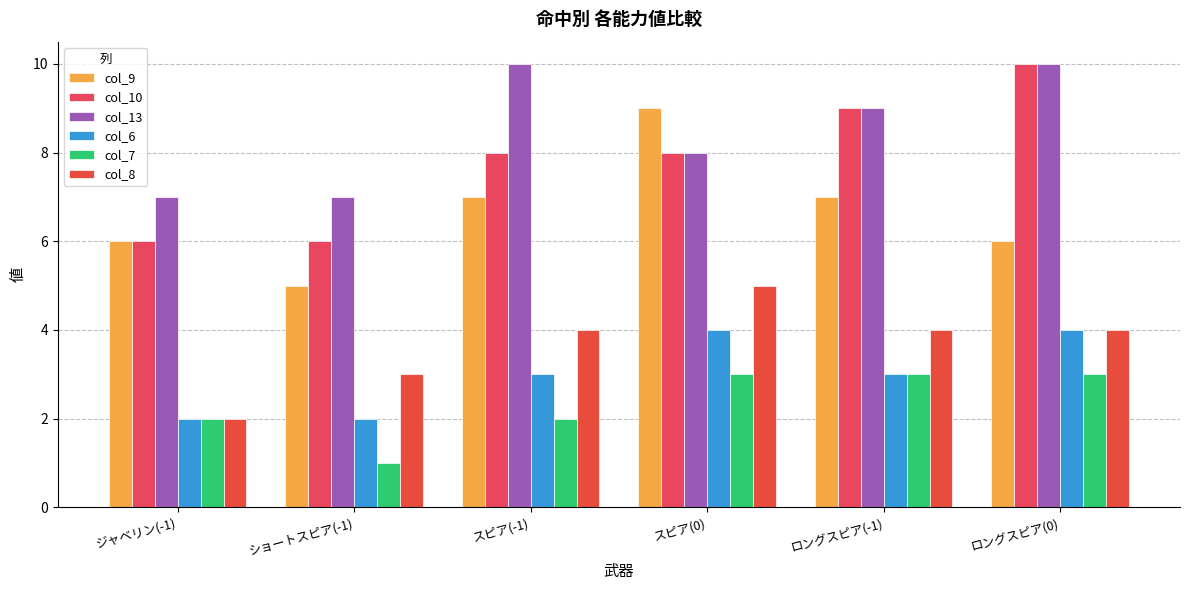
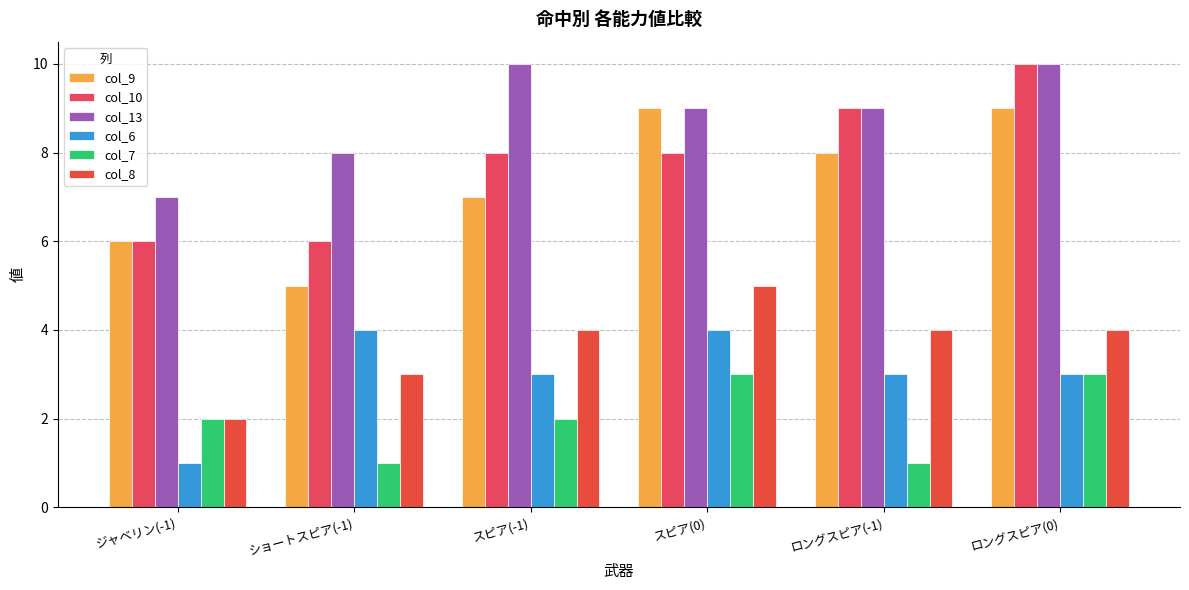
  {
    "col_9": {
      "ジャベリン(-1)": 6,
      "ショートスピア(-1)": 5,
      "スピア(-1)": 7,
      "スピア(0)": 9,
-     "ロングスピア(-1)": 7,
-     "ロングスピア(0)": 6
+     "ロングスピア(-1)": 8,
+     "ロングスピア(0)": 9
    },
    "col_13": {
      "ジャベリン(-1)": 7,
-     "ショートスピア(-1)": 7,
+     "ショートスピア(-1)": 8,
      "スピア(-1)": 10,
-     "スピア(0)": 8,
+     "スピア(0)": 9,
      "ロングスピア(-1)": 9,
      "ロングスピア(0)": 10
    },
    "col_6": {
-     "ジャベリン(-1)": 2,
-     "ショートスピア(-1)": 2,
+     "ジャベリン(-1)": 1,
+     "ショートスピア(-1)": 4,
      "スピア(-1)": 3,
      "スピア(0)": 4,
      "ロングスピア(-1)": 3,
-     "ロングスピア(0)": 4
+     "ロングスピア(0)": 3
    },
    "col_7": {
      "ジャベリン(-1)": 2,
      "ショートスピア(-1)": 1,
      "スピア(-1)": 2,
      "スピア(0)": 3,
-     "ロングスピア(-1)": 3,
+     "ロングスピア(-1)": 1,
      "ロングスピア(0)": 3
    }
  }
